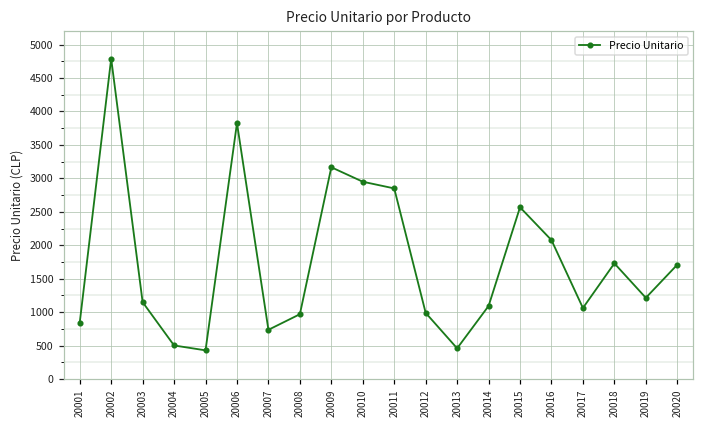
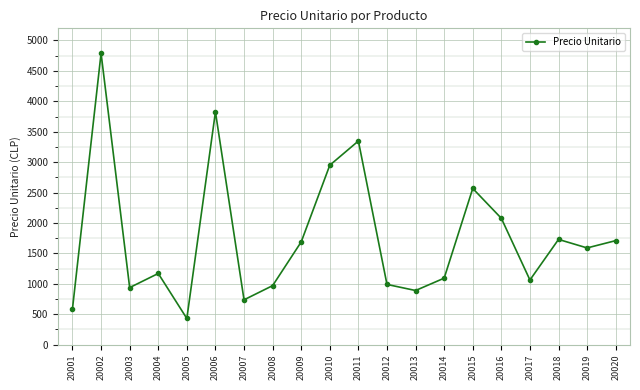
  {
-   "20001": 800,
+   "20001": 600,
    "20002": 4800,
-   "20003": 1200,
-   "20004": 500,
+   "20003": 900,
+   "20004": 1200,
    "20005": 400,
    "20006": 3800,
    "20007": 700,
    "20008": 1000,
-   "20009": 3200,
+   "20009": 1700,
    "20010": 3000,
-   "20011": 2900,
+   "20011": 3300,
    "20012": 1000,
-   "20013": 500,
+   "20013": 900,
    "20014": 1100,
    "20015": 2600,
    "20016": 2100,
    "20017": 1100,
    "20018": 1700,
-   "20019": 1200,
+   "20019": 1600,
    "20020": 1700
  }
